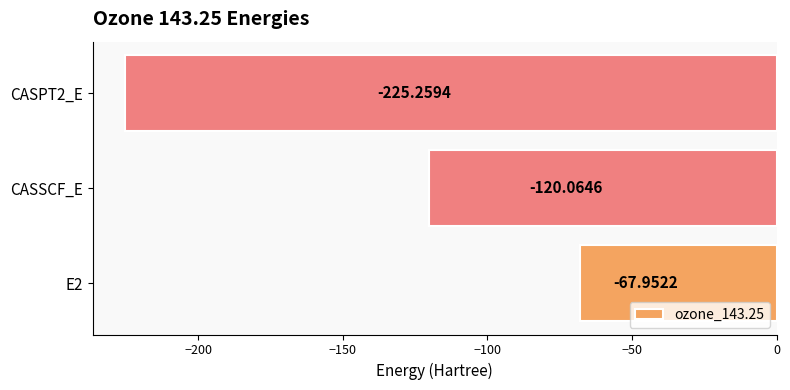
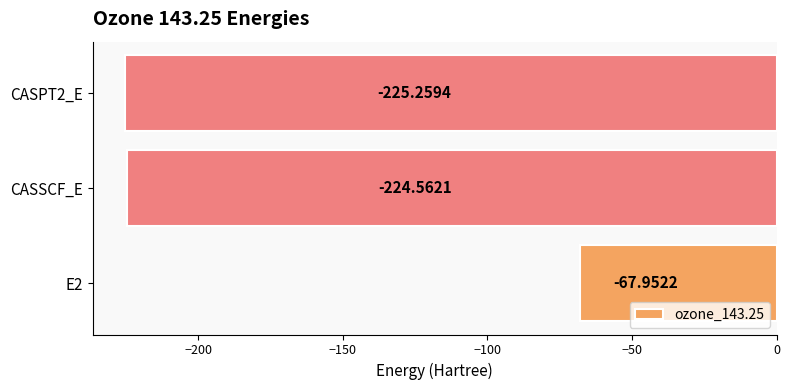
  {
    "CASPT2_E": -225.2594,
-   "CASSCF_E": -120.0646,
+   "CASSCF_E": -224.5621,
    "E2": -67.9522
  }
